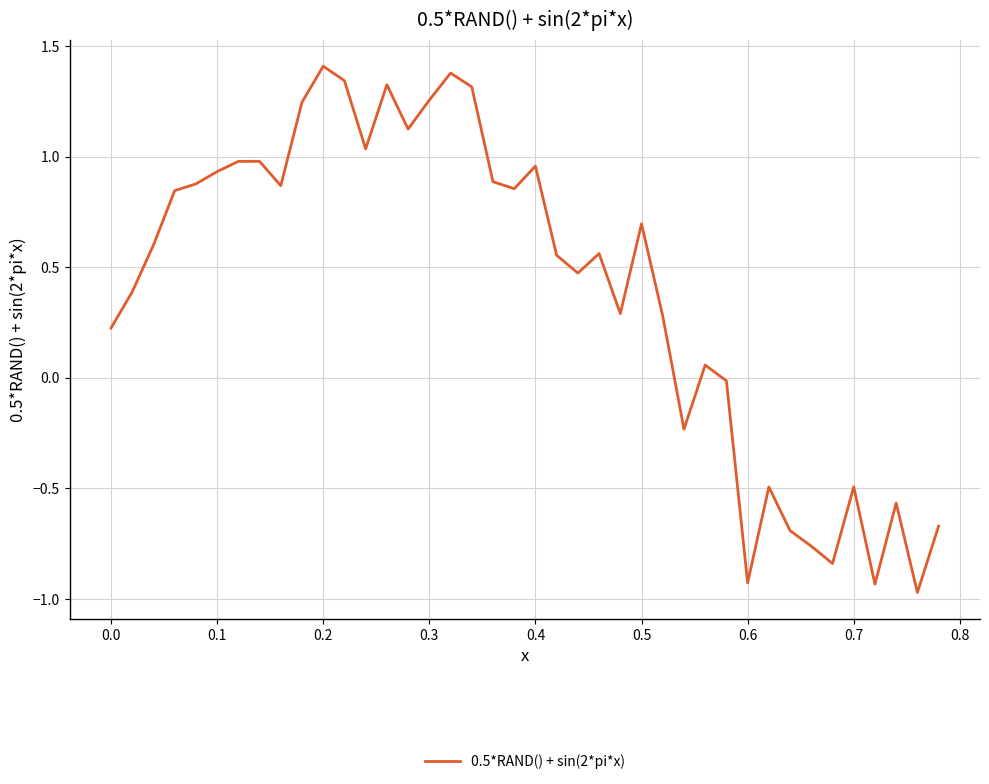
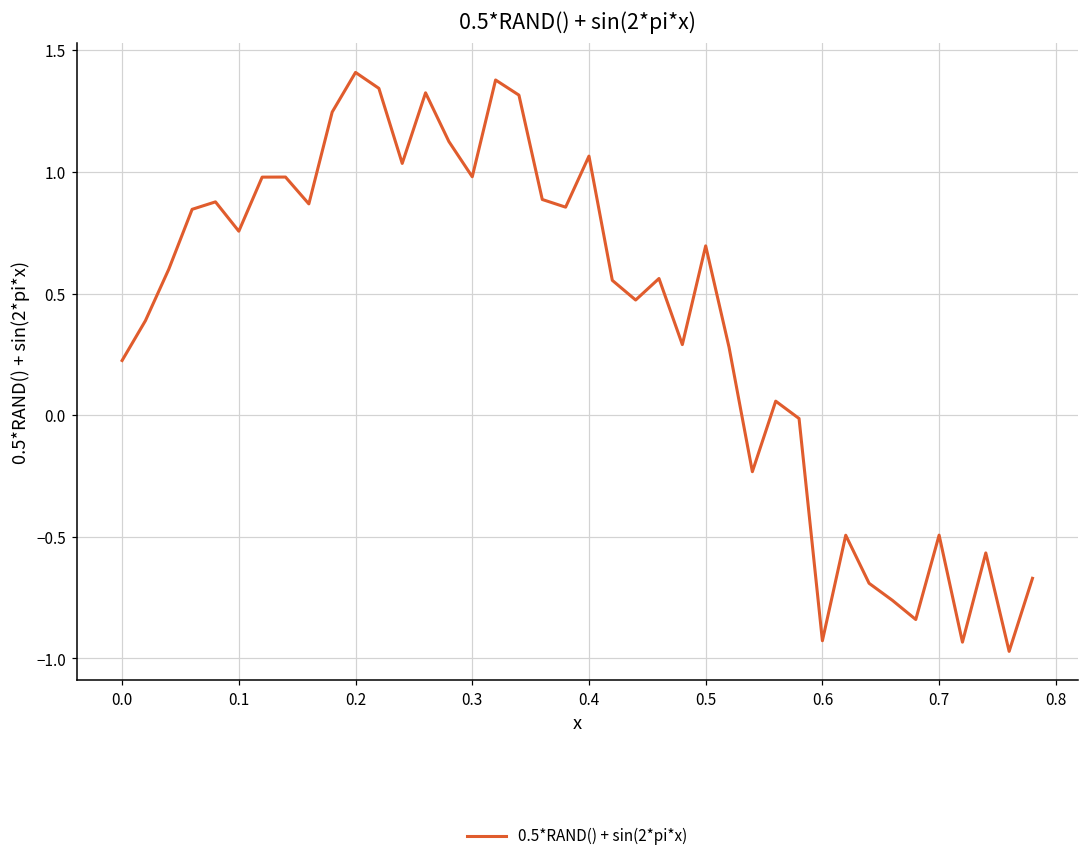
  {
    "0.0": 0.22,
-   "0.1": 0.93,
+   "0.1": 0.76,
    "0.2": 1.41,
-   "0.3": 1.26,
-   "0.4": 0.96,
+   "0.3": 0.98,
+   "0.4": 1.06,
    "0.5": 0.70,
    "0.6": -0.93,
    "0.7": -0.49
  }
